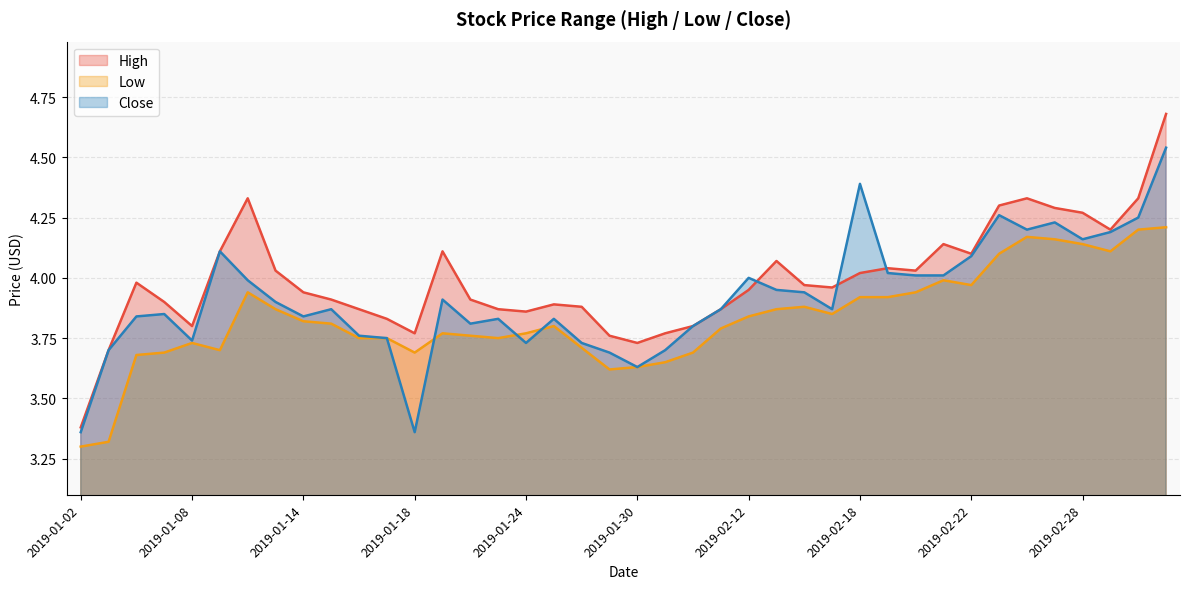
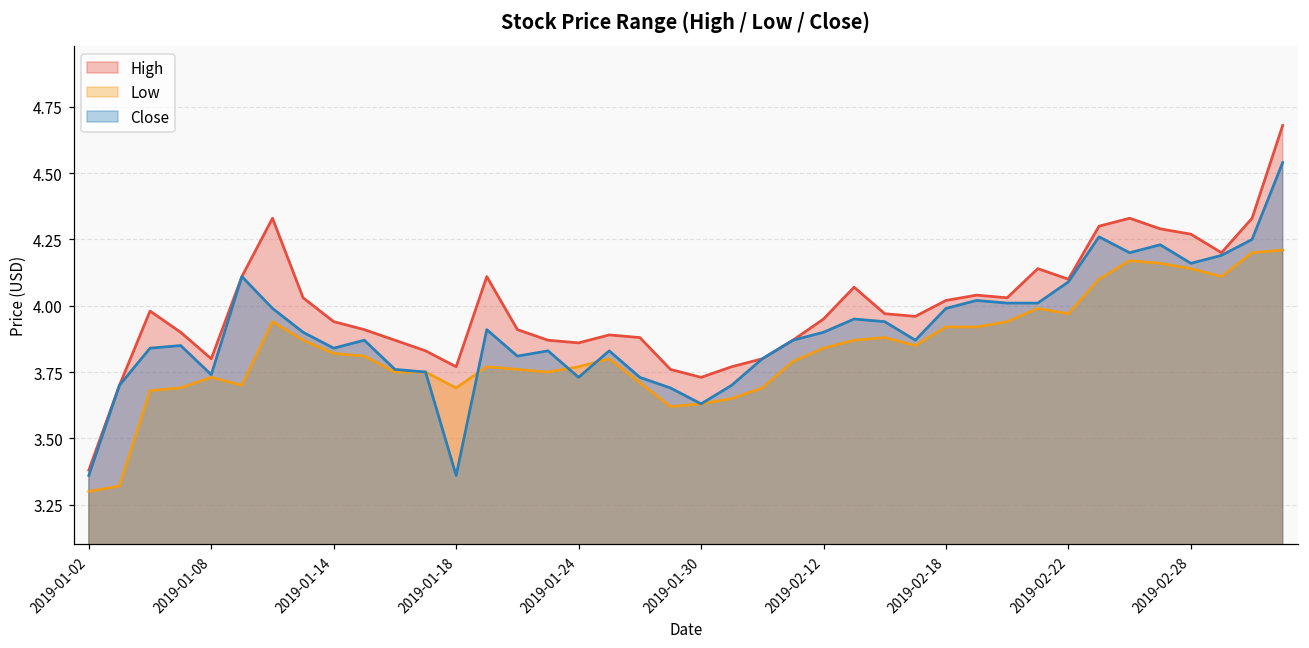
  {
    "Close": {
      "2019-01-02": 3.36,
      "2019-01-14": 3.84,
      "2019-01-18": 3.36,
      "2019-01-24": 3.73,
-     "2019-02-12": 4.0,
-     "2019-02-18": 4.39,
+     "2019-02-12": 3.9,
+     "2019-02-18": 3.99,
      "2019-02-28": 4.16
    }
  }
